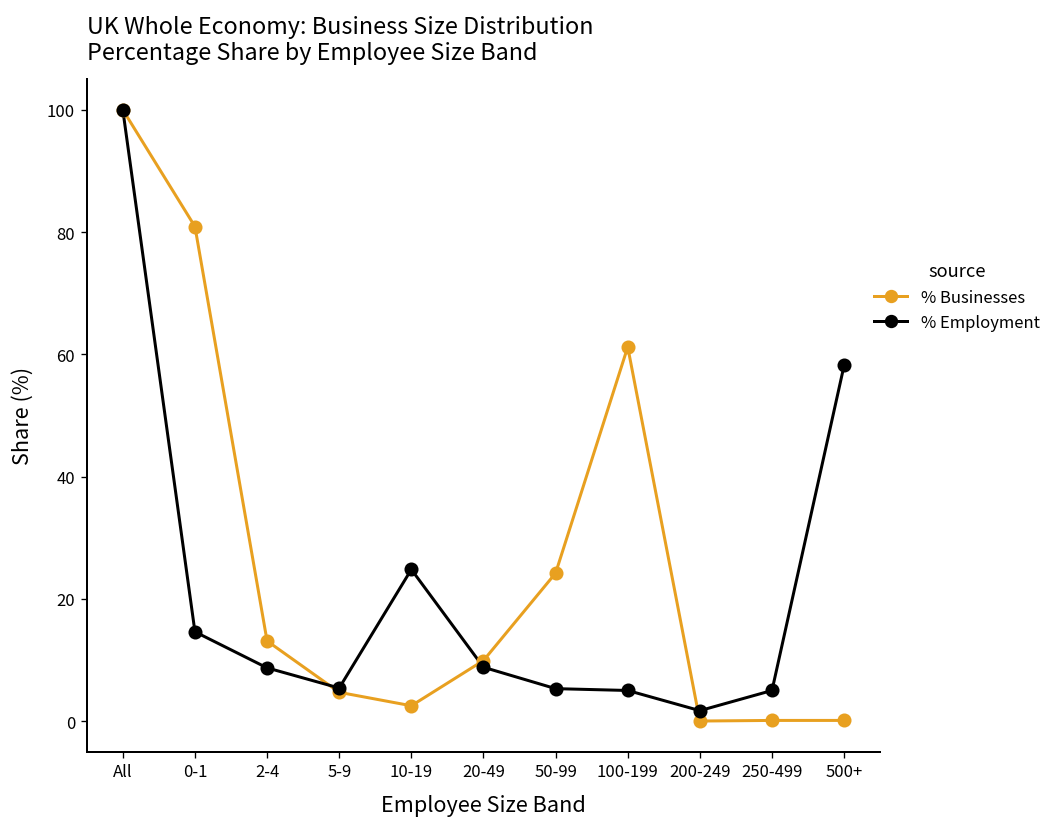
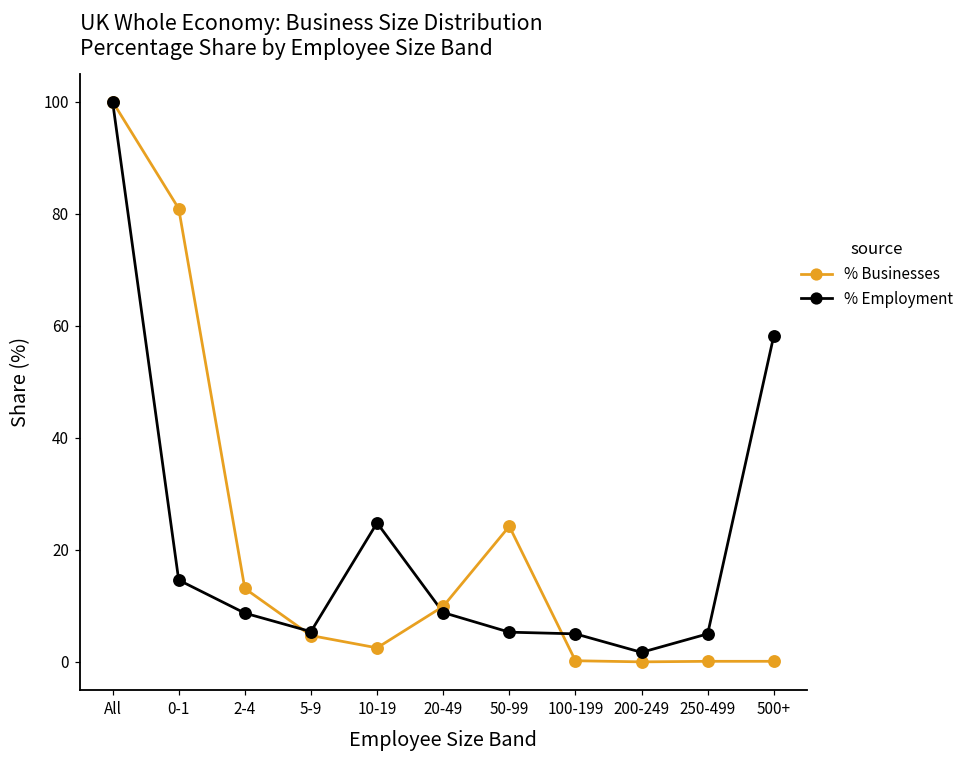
  {
    "% Businesses": {
      "0-1": 81,
      "2-4": 13,
      "5-9": 5,
      "10-19": 3,
      "20-49": 10,
      "50-99": 24,
-     "100-199": 61,
+     "100-199": 0,
      "200-249": 0,
      "250-499": 0,
      "500+": 0
    },
    "% Employment": {
      "0-1": 15,
      "2-4": 9,
      "5-9": 5,
      "10-19": 25,
      "20-49": 9,
      "50-99": 5,
      "100-199": 5,
      "200-249": 2,
      "250-499": 5,
      "500+": 58
    }
  }
